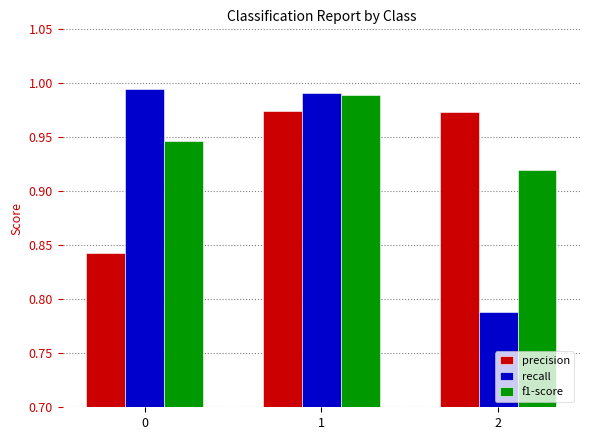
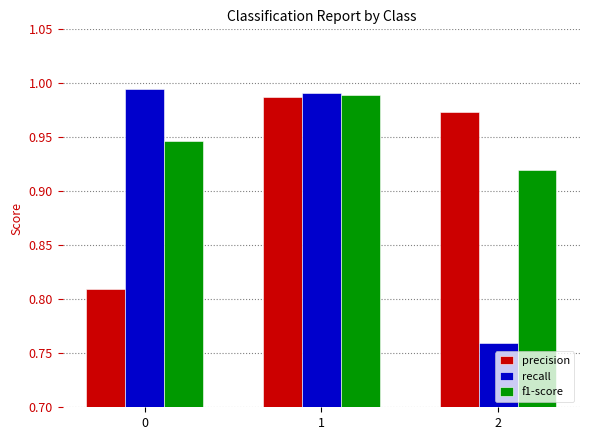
  {
    "precision": {
-     "0": 0.843,
-     "1": 0.974,
+     "0": 0.810,
+     "1": 0.987,
      "2": 0.974
    },
    "recall": {
      "0": 0.995,
      "1": 0.991,
-     "2": 0.788
+     "2": 0.760
    },
    "f1-score": {
      "0": 0.947,
      "1": 0.989,
      "2": 0.920
    }
  }
